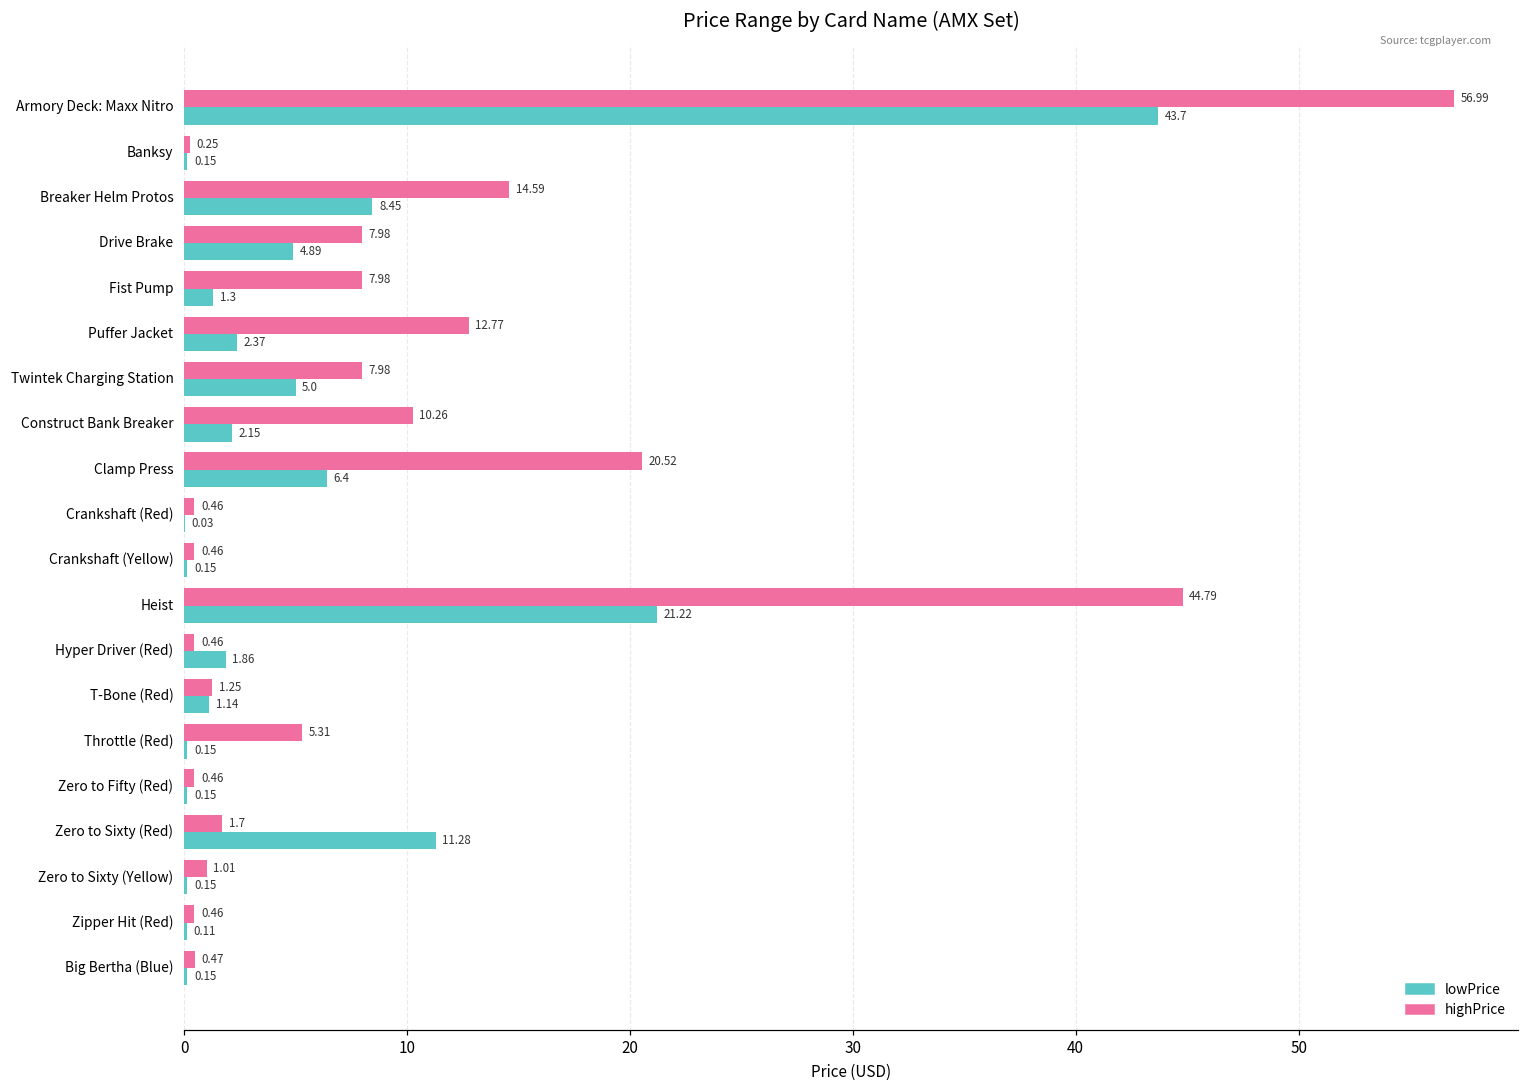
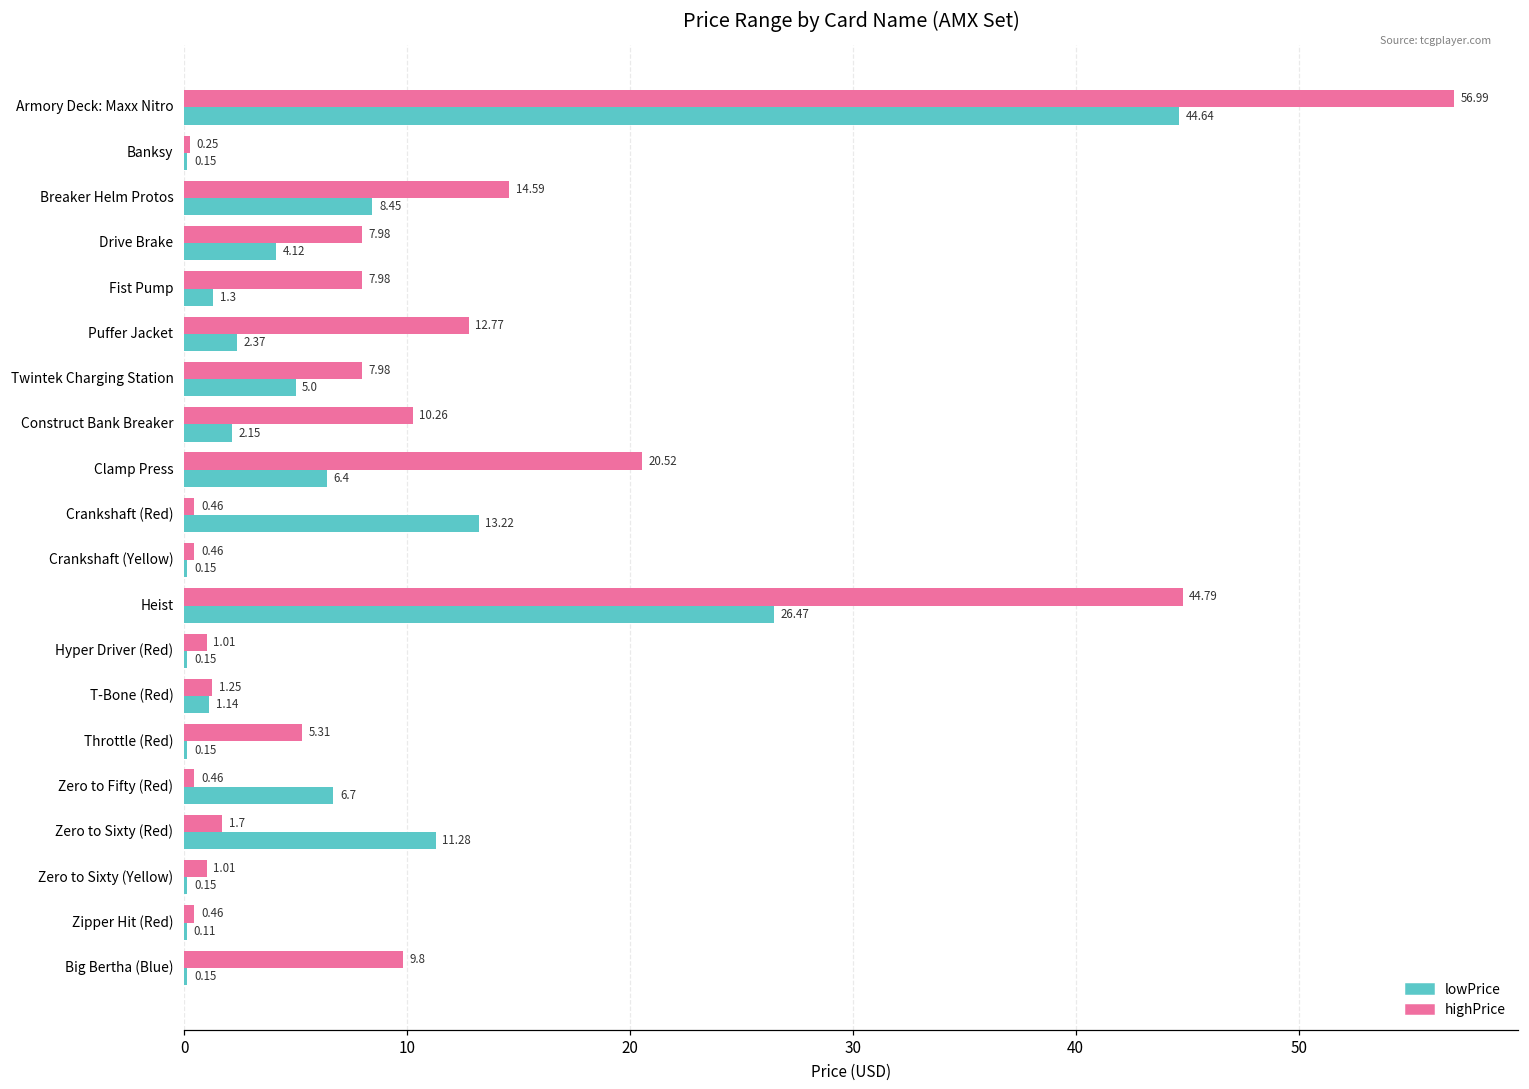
  {
    "lowPrice": {
-     "Armory Deck: Maxx Nitro": 43.7,
+     "Armory Deck: Maxx Nitro": 44.64,
      "Banksy": 0.15,
      "Breaker Helm Protos": 8.45,
-     "Drive Brake": 4.89,
+     "Drive Brake": 4.12,
      "Fist Pump": 1.3,
      "Puffer Jacket": 2.37,
      "Twintek Charging Station": 5.0,
      "Construct Bank Breaker": 2.15,
      "Clamp Press": 6.4,
-     "Crankshaft (Red)": 0.03,
+     "Crankshaft (Red)": 13.22,
      "Crankshaft (Yellow)": 0.15,
-     "Heist": 21.22,
-     "Hyper Driver (Red)": 1.86,
+     "Heist": 26.47,
+     "Hyper Driver (Red)": 0.15,
      "T-Bone (Red)": 1.14,
      "Throttle (Red)": 0.15,
-     "Zero to Fifty (Red)": 0.15,
+     "Zero to Fifty (Red)": 6.7,
      "Zero to Sixty (Red)": 11.28,
      "Zero to Sixty (Yellow)": 0.15,
      "Zipper Hit (Red)": 0.11,
      "Big Bertha (Blue)": 0.15
    },
    "highPrice": {
      "Armory Deck: Maxx Nitro": 56.99,
      "Banksy": 0.25,
      "Breaker Helm Protos": 14.59,
      "Drive Brake": 7.98,
      "Fist Pump": 7.98,
      "Puffer Jacket": 12.77,
      "Twintek Charging Station": 7.98,
      "Construct Bank Breaker": 10.26,
      "Clamp Press": 20.52,
      "Crankshaft (Red)": 0.46,
      "Crankshaft (Yellow)": 0.46,
      "Heist": 44.79,
-     "Hyper Driver (Red)": 0.46,
+     "Hyper Driver (Red)": 1.01,
      "T-Bone (Red)": 1.25,
      "Throttle (Red)": 5.31,
      "Zero to Fifty (Red)": 0.46,
      "Zero to Sixty (Red)": 1.7,
      "Zero to Sixty (Yellow)": 1.01,
      "Zipper Hit (Red)": 0.46,
-     "Big Bertha (Blue)": 0.47
+     "Big Bertha (Blue)": 9.8
    }
  }
